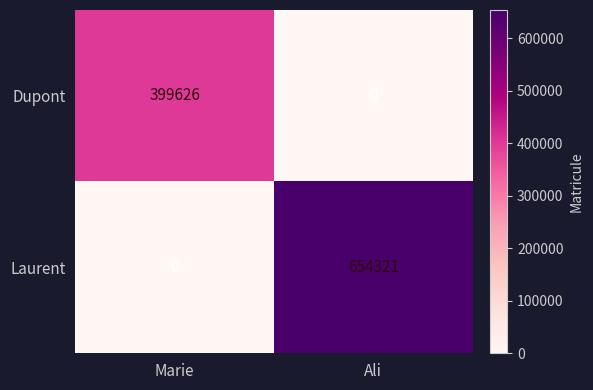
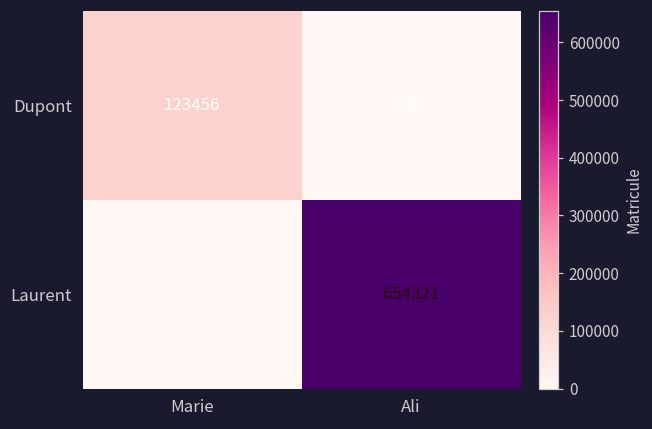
  {
    "Dupont": {
-     "Marie": 399626
+     "Marie": 123456
    },
    "Laurent": {
      "Ali": 654321
    }
  }
